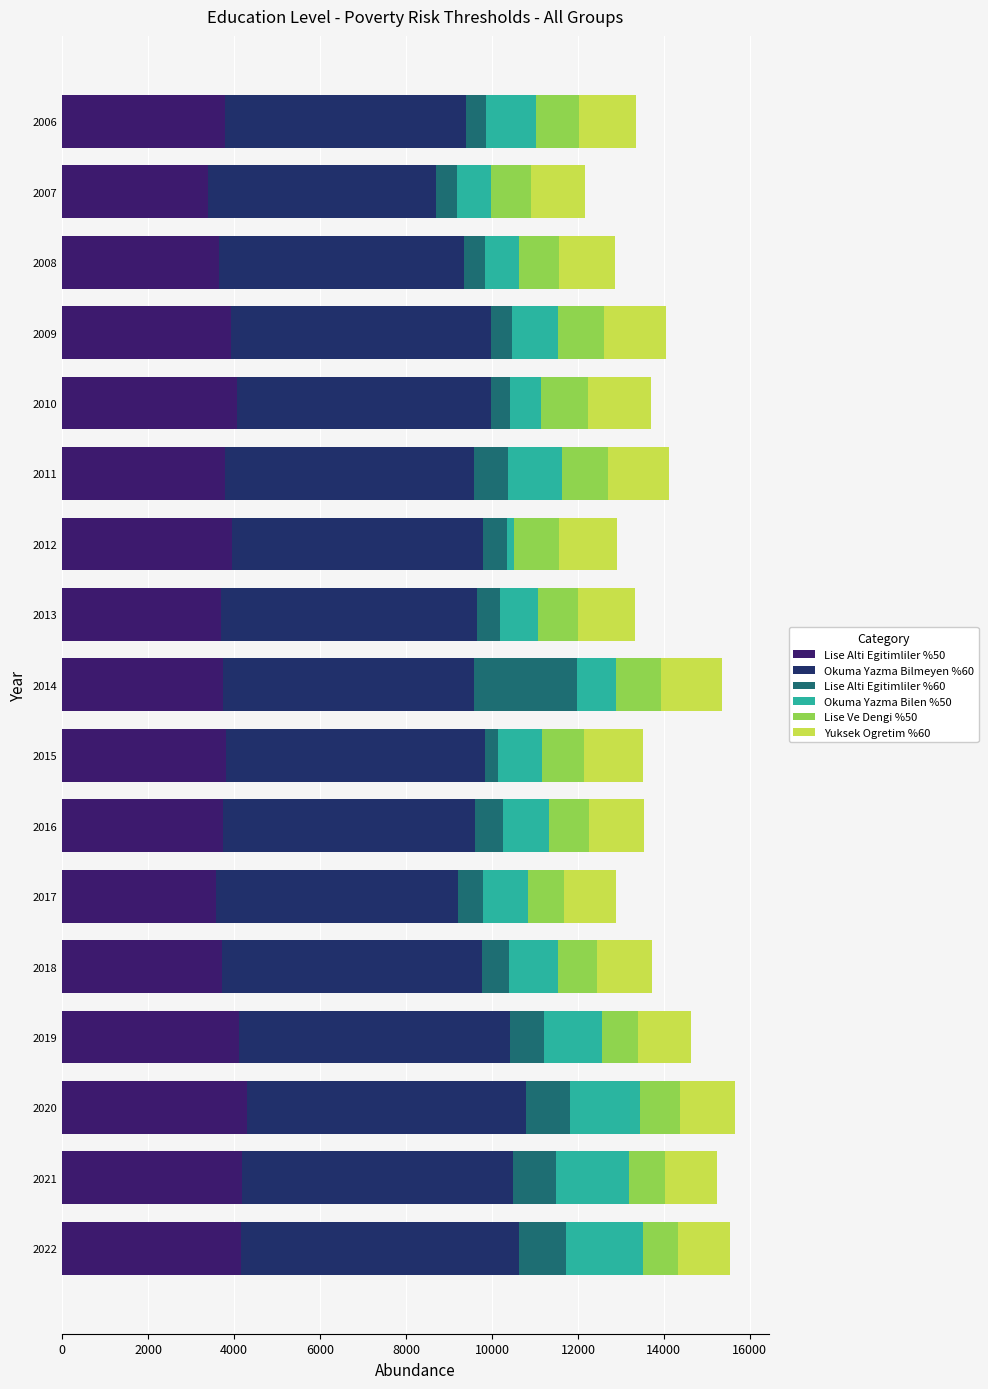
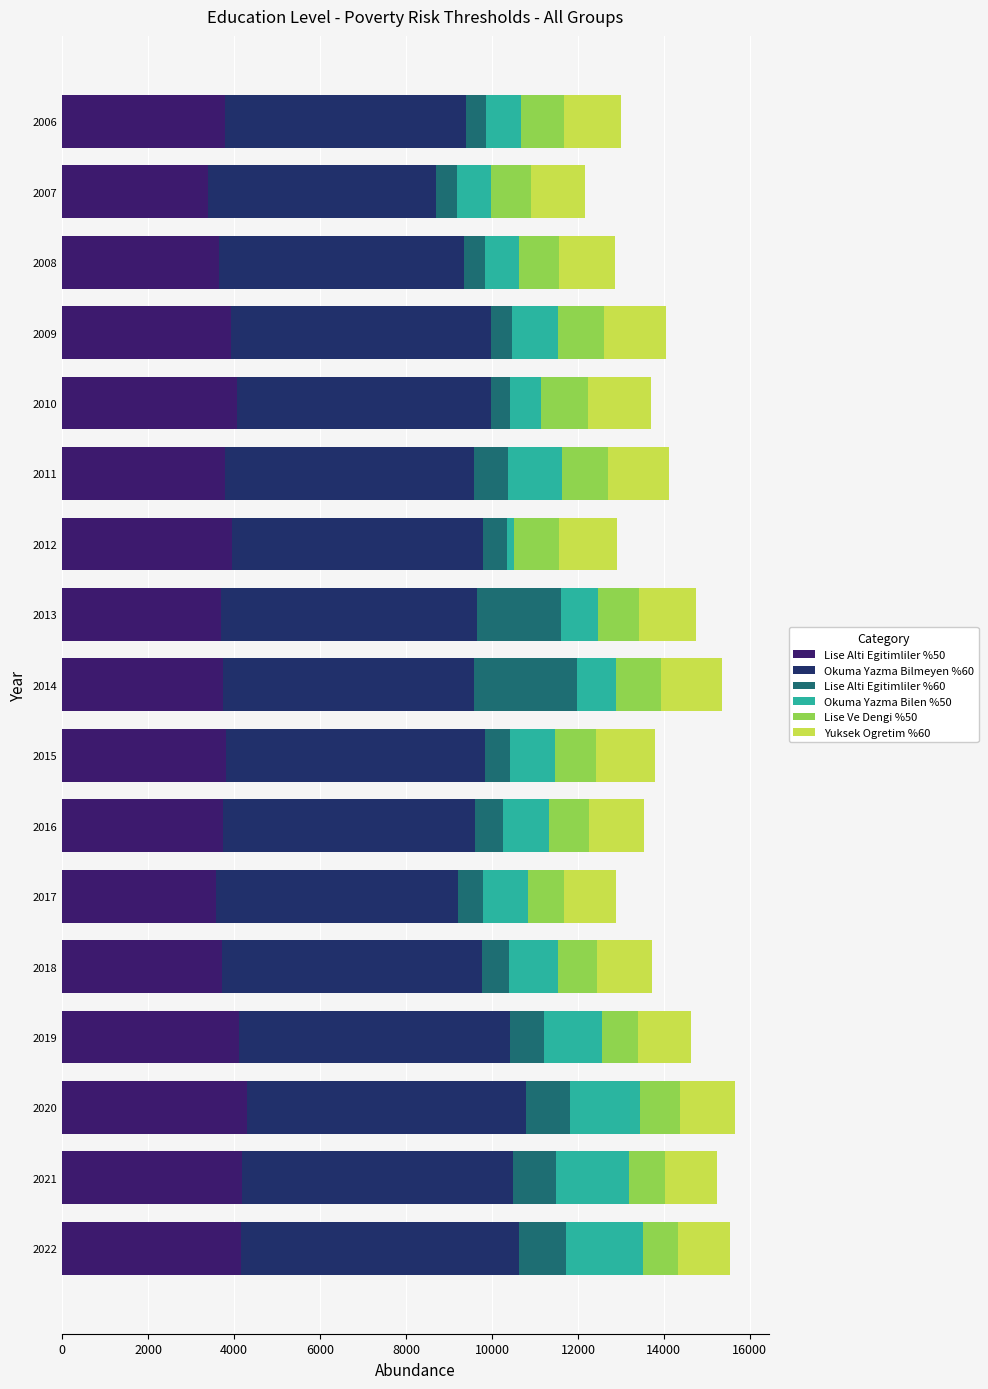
  {
    "Lise Alti Egitimliler %60": {
      "2006": 500,
      "2007": 500,
      "2008": 500,
      "2009": 500,
      "2010": 400,
      "2011": 800,
      "2012": 600,
-     "2013": 500,
+     "2013": 1900,
      "2014": 2400,
-     "2015": 300,
+     "2015": 600,
      "2016": 600,
      "2017": 600,
      "2018": 600,
      "2019": 800,
      "2020": 1000,
      "2021": 1000,
      "2022": 1100
    },
    "Okuma Yazma Bilen %50": {
-     "2006": 1200,
+     "2006": 800,
      "2007": 800,
      "2008": 800,
      "2009": 1100,
      "2010": 700,
      "2011": 1300,
      "2012": 200,
      "2013": 900,
      "2014": 900,
      "2015": 1000,
      "2016": 1100,
      "2017": 1000,
      "2018": 1100,
      "2019": 1400,
      "2020": 1600,
      "2021": 1700,
      "2022": 1800
    }
  }
